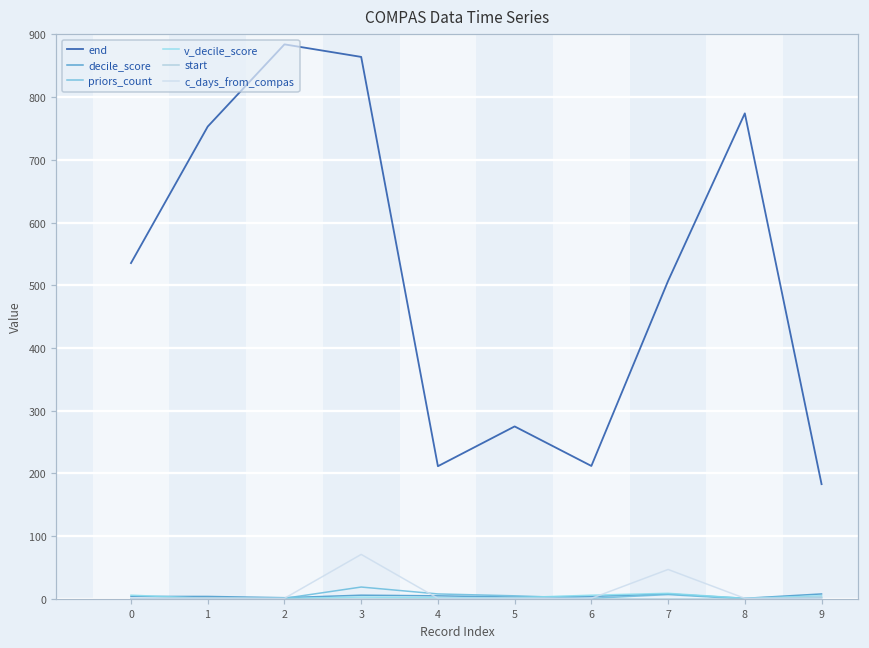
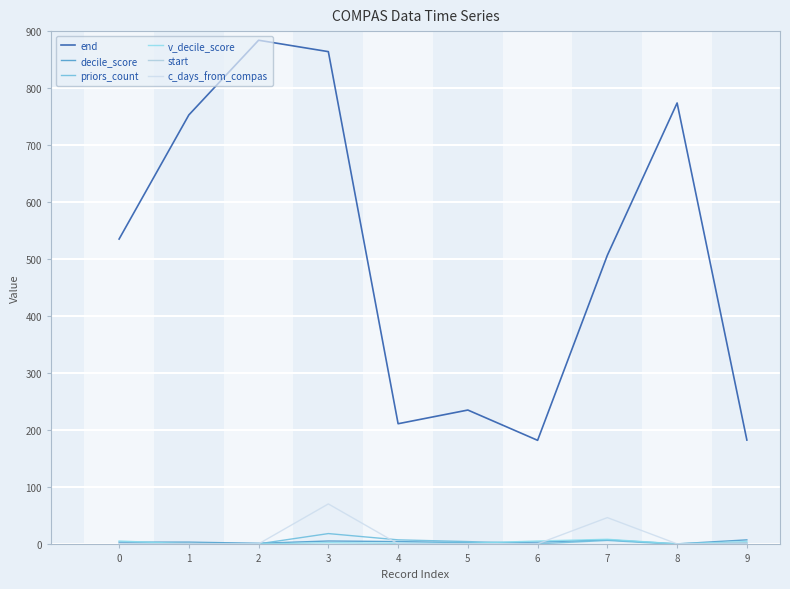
  {
    "end": {
      "0": 540,
      "1": 750,
      "3": 860,
      "4": 210,
-     "5": 280,
-     "6": 210,
+     "5": 240,
+     "6": 180,
      "7": 510,
      "8": 770,
      "9": 180
    }
  }
